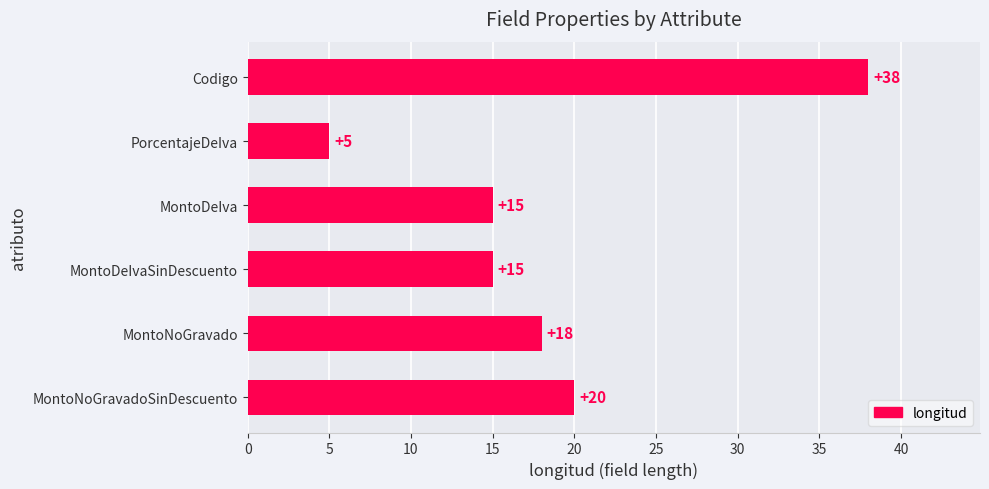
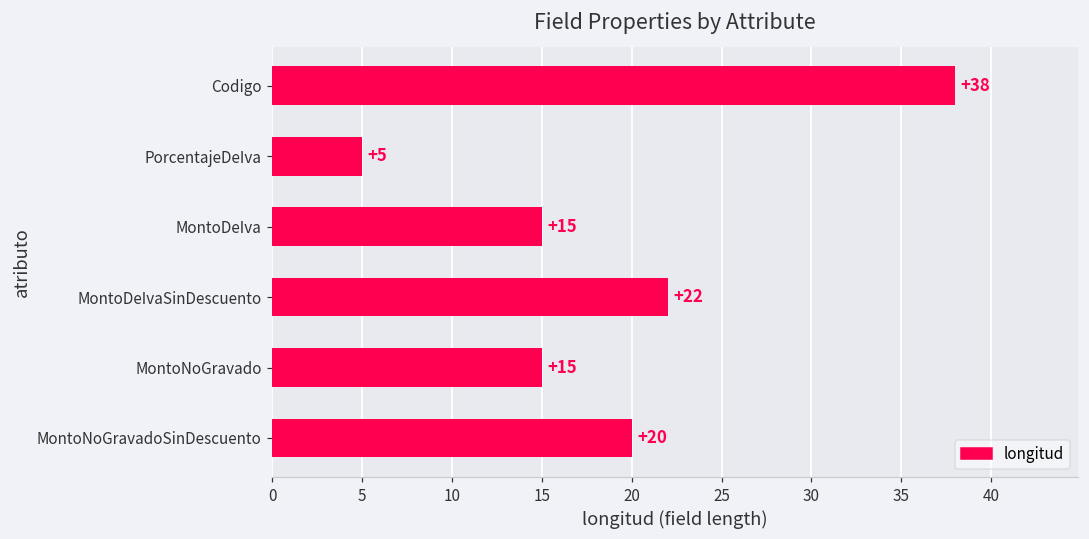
  {
    "Codigo": "+38",
    "PorcentajeDeIva": "+5",
    "MontoDeIva": "+15",
-   "MontoDeIvaSinDescuento": "+15",
-   "MontoNoGravado": "+18",
+   "MontoDeIvaSinDescuento": "+22",
+   "MontoNoGravado": "+15",
    "MontoNoGravadoSinDescuento": "+20"
  }
